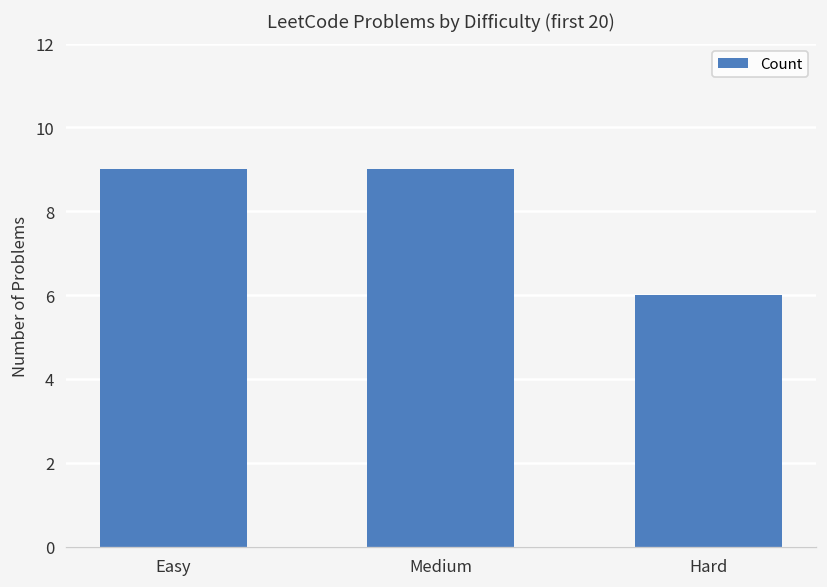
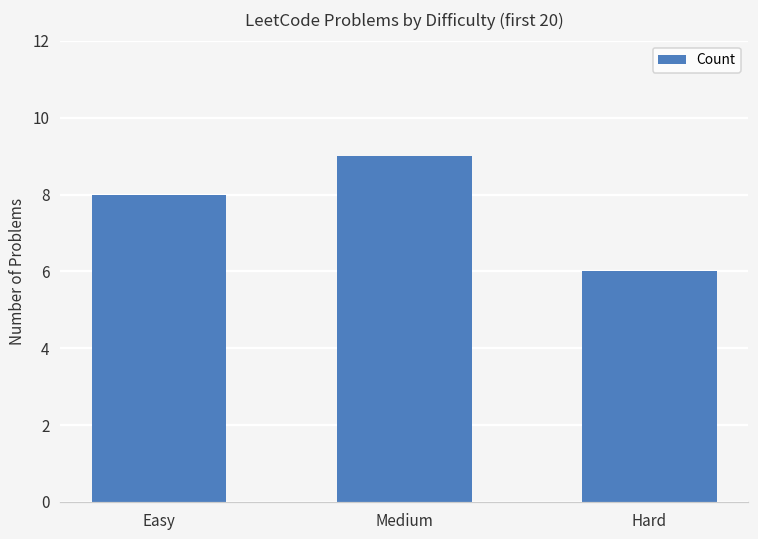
  {
-   "Easy": 9,
+   "Easy": 8,
    "Medium": 9,
    "Hard": 6
  }
